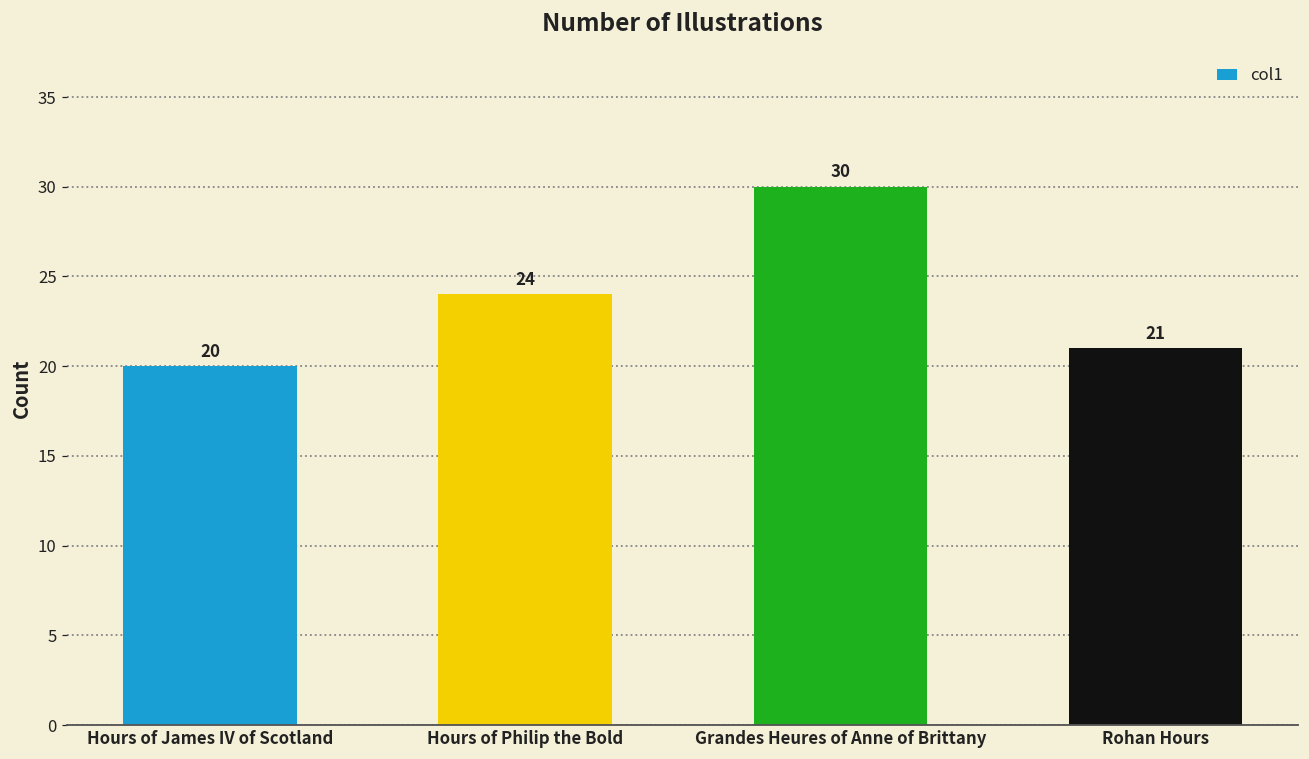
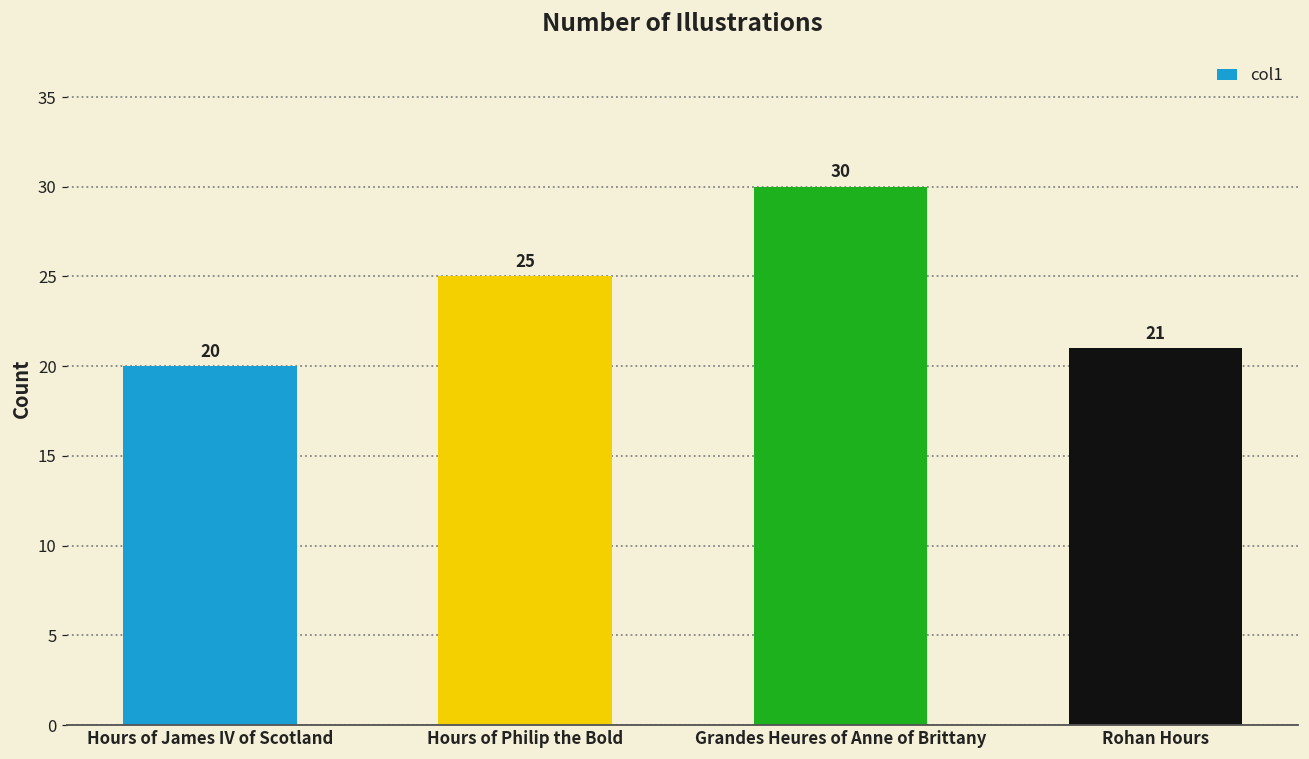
  {
    "Hours of James IV of Scotland": 20,
-   "Hours of Philip the Bold": 24,
+   "Hours of Philip the Bold": 25,
    "Grandes Heures of Anne of Brittany": 30,
    "Rohan Hours": 21
  }
